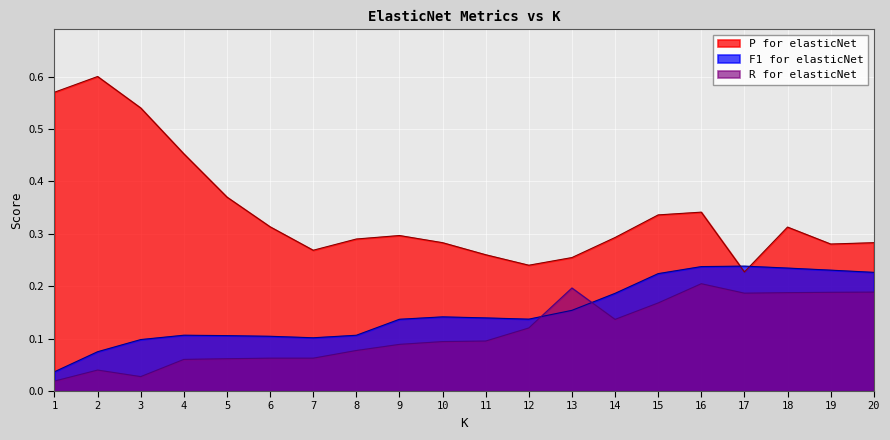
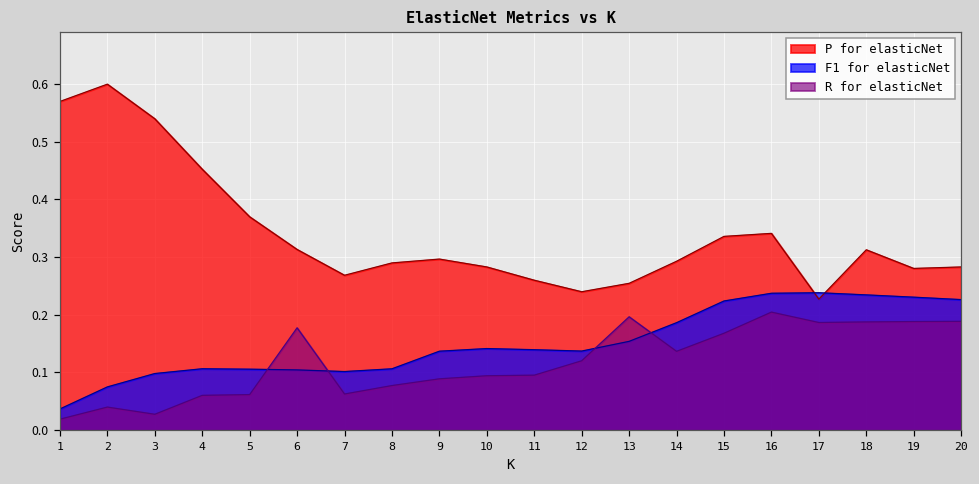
  {
    "P for elasticNet": {
      "1": 0.57,
      "2": 0.60,
      "3": 0.54,
      "4": 0.45,
      "5": 0.37,
      "6": 0.31,
      "7": 0.27,
      "8": 0.29,
      "9": 0.30,
      "10": 0.28,
      "11": 0.26,
      "12": 0.24,
      "13": 0.25,
      "14": 0.29,
      "15": 0.34,
      "16": 0.34,
      "17": 0.23,
      "18": 0.31,
      "19": 0.28,
      "20": 0.28
    },
    "F1 for elasticNet": {
      "1": 0.04,
      "2": 0.07,
      "3": 0.10,
      "4": 0.11,
      "5": 0.11,
      "6": 0.10,
      "7": 0.10,
      "8": 0.11,
      "9": 0.14,
      "10": 0.14,
      "11": 0.14,
      "12": 0.14,
      "13": 0.15,
      "14": 0.19,
      "15": 0.22,
      "16": 0.24,
      "17": 0.24,
      "18": 0.23,
      "19": 0.23,
      "20": 0.23
    },
    "R for elasticNet": {
      "1": 0.02,
      "2": 0.04,
      "3": 0.03,
      "4": 0.06,
      "5": 0.06,
-     "6": 0.06,
+     "6": 0.18,
      "7": 0.06,
      "8": 0.08,
      "9": 0.09,
      "10": 0.09,
      "11": 0.10,
      "12": 0.12,
      "13": 0.20,
      "14": 0.14,
      "15": 0.17,
      "16": 0.20,
      "17": 0.19,
      "18": 0.19,
      "19": 0.19,
      "20": 0.19
    }
  }
